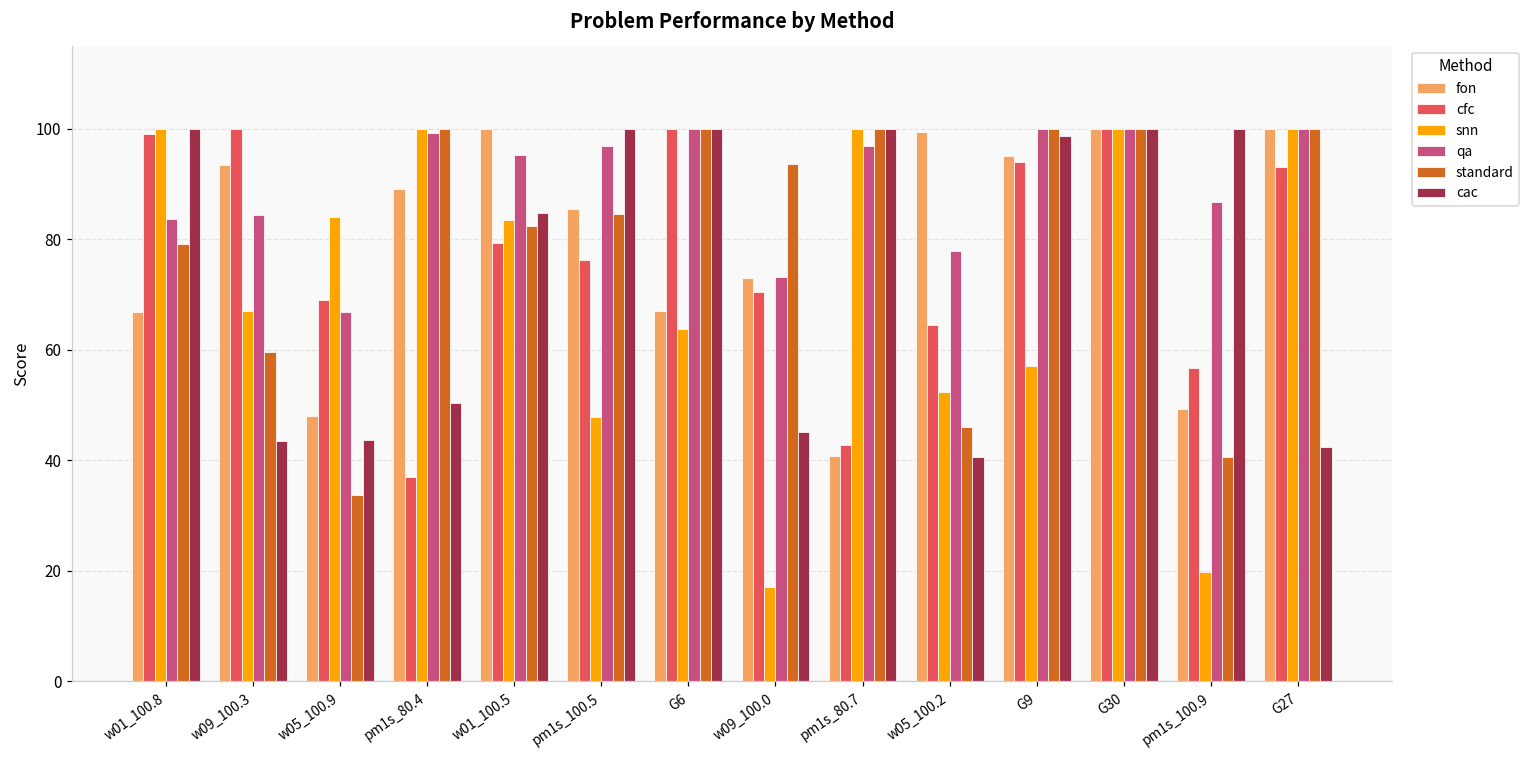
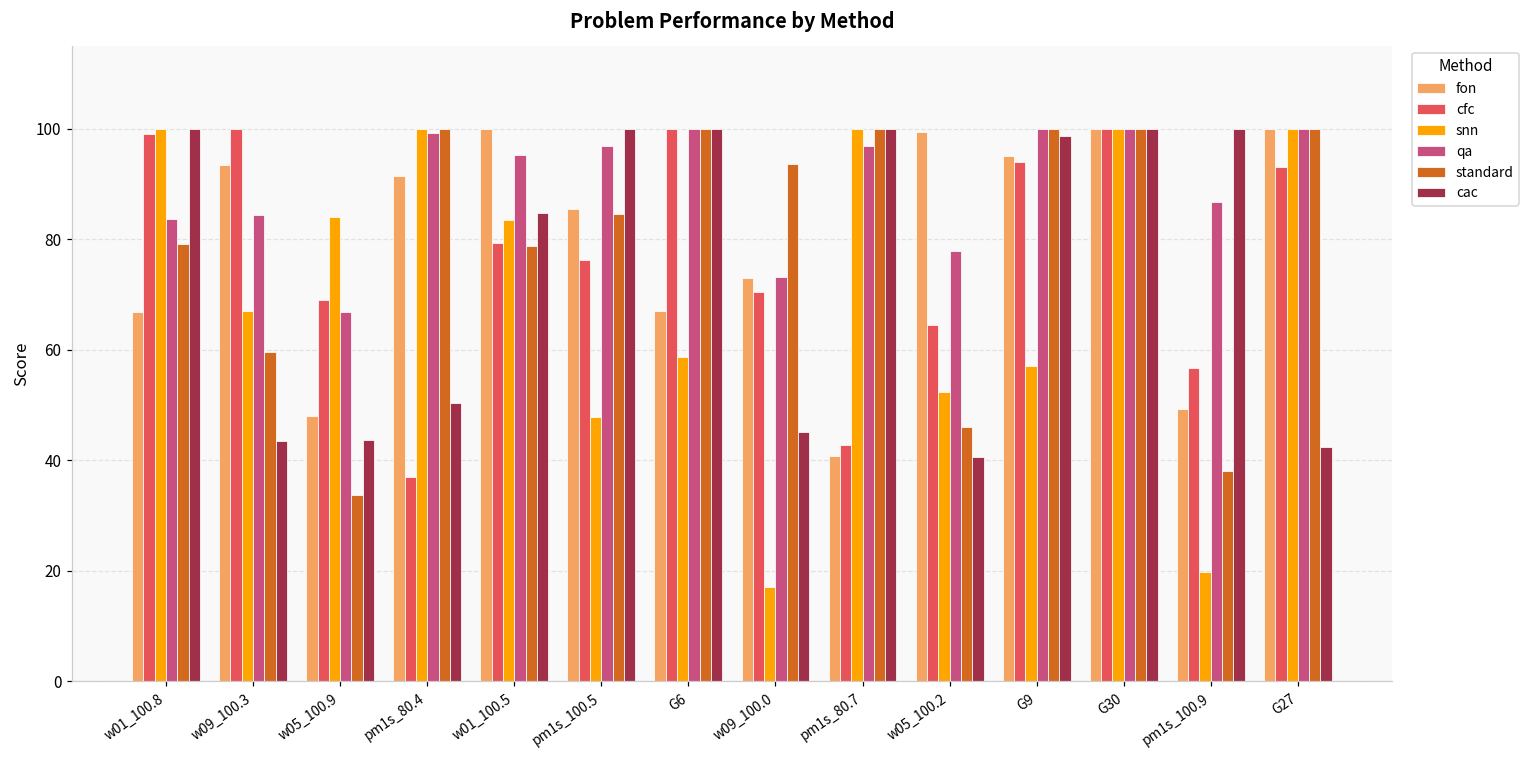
  {
    "fon": {
      "w01_100.8": 67,
      "w09_100.3": 93,
      "w05_100.9": 48,
-     "pm1s_80.4": 89,
+     "pm1s_80.4": 91,
      "w01_100.5": 100,
      "pm1s_100.5": 85,
      "G6": 67,
      "w09_100.0": 73,
      "pm1s_80.7": 41,
      "w05_100.2": 99,
      "G9": 95,
      "G30": 100,
      "pm1s_100.9": 49,
      "G27": 100
    },
    "snn": {
      "w01_100.8": 100,
      "w09_100.3": 67,
      "w05_100.9": 84,
      "pm1s_80.4": 100,
      "w01_100.5": 83,
      "pm1s_100.5": 48,
-     "G6": 64,
+     "G6": 59,
      "w09_100.0": 17,
      "pm1s_80.7": 100,
      "w05_100.2": 52,
      "G9": 57,
      "G30": 100,
      "pm1s_100.9": 20,
      "G27": 100
    },
    "standard": {
      "w01_100.8": 79,
      "w09_100.3": 60,
      "w05_100.9": 34,
      "pm1s_80.4": 100,
-     "w01_100.5": 82,
+     "w01_100.5": 79,
      "pm1s_100.5": 85,
      "G6": 100,
      "w09_100.0": 94,
      "pm1s_80.7": 100,
      "w05_100.2": 46,
      "G9": 100,
      "G30": 100,
-     "pm1s_100.9": 41,
+     "pm1s_100.9": 38,
      "G27": 100
    },
    "cac": {
      "w01_100.8": 100,
      "w09_100.3": 43,
      "w05_100.9": 44,
      "pm1s_80.4": 50,
      "w01_100.5": 85,
      "pm1s_100.5": 100,
      "G6": 100,
      "w09_100.0": 45,
      "pm1s_80.7": 100,
      "w05_100.2": 41,
      "G9": 99,
      "G30": 100,
      "pm1s_100.9": 100,
      "G27": 42
    }
  }
